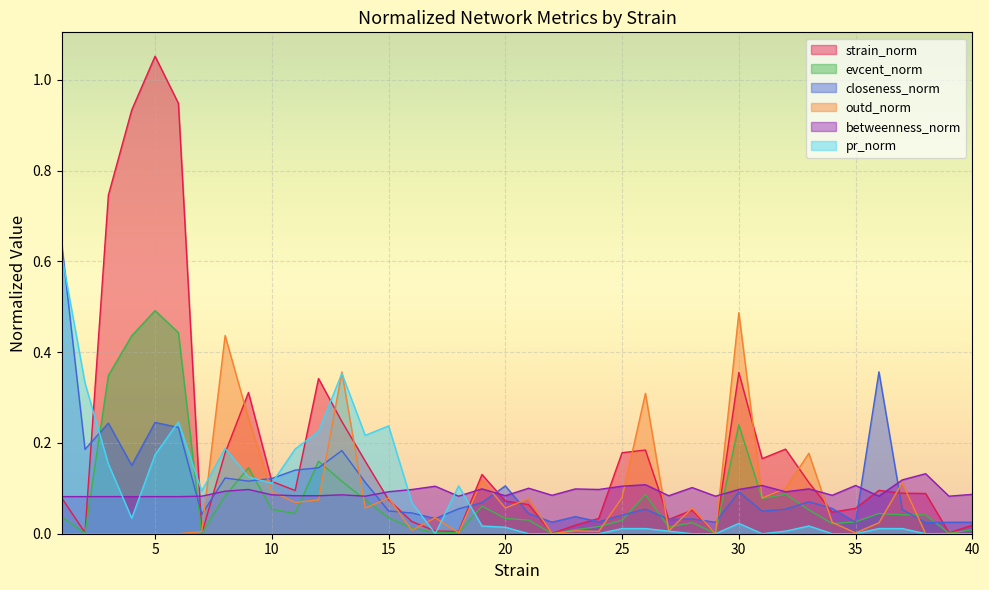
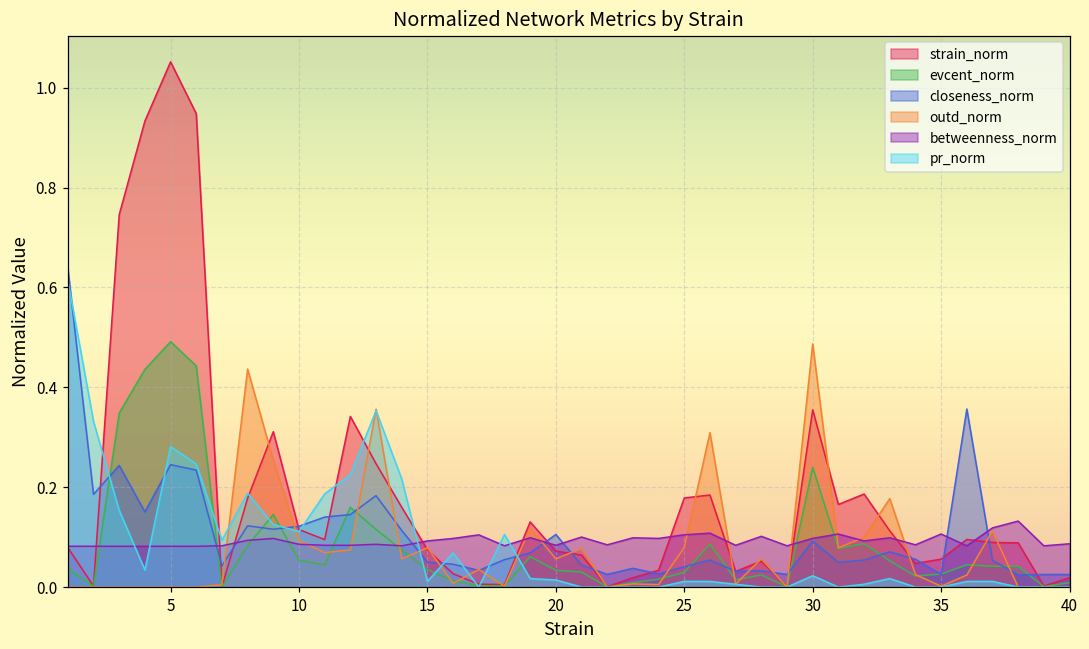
  {
    "strain_norm": {
      "5": 1.05,
      "20": 0.07,
      "25": 0.18,
      "30": 0.36,
      "35": 0.06,
      "40": 0.02
    },
    "evcent_norm": {
      "5": 0.49,
      "10": 0.05,
      "15": 0.03,
      "20": 0.03,
      "25": 0.03,
      "30": 0.24,
      "40": 0.01
    },
    "closeness_norm": {
      "5": 0.25,
      "10": 0.12,
      "15": 0.05,
      "20": 0.11,
      "25": 0.04,
      "40": 0.03
    },
    "outd_norm": {
      "5": 0.00,
      "10": 0.09,
      "20": 0.06,
      "25": 0.08,
      "30": 0.49
    },
    "betweenness_norm": {
      "5": 0.08,
      "10": 0.09,
      "15": 0.09,
      "20": 0.08,
      "25": 0.10,
      "35": 0.11,
      "40": 0.09
    },
    "pr_norm": {
-     "5": 0.17,
-     "15": 0.24,
+     "5": 0.28,
+     "15": 0.01,
      "20": 0.01,
      "25": 0.01,
      "30": 0.02
    }
  }
